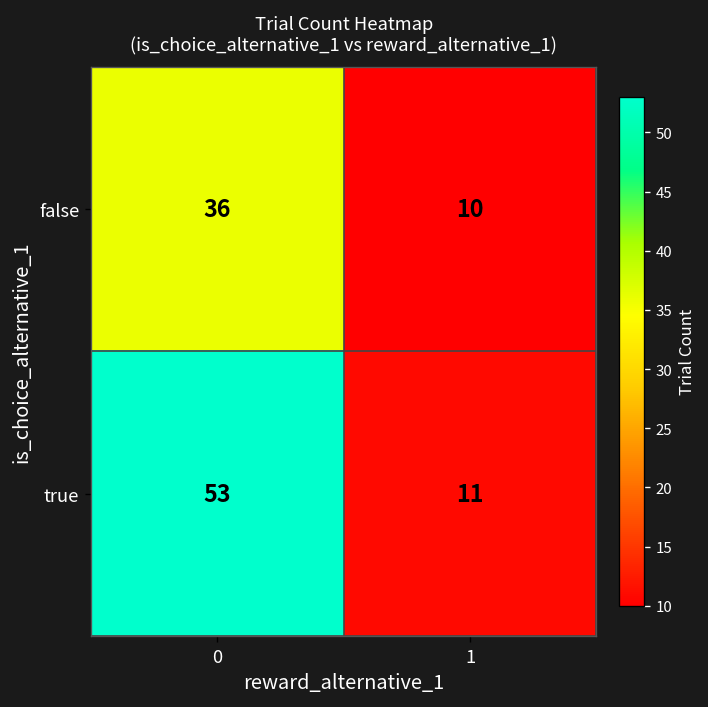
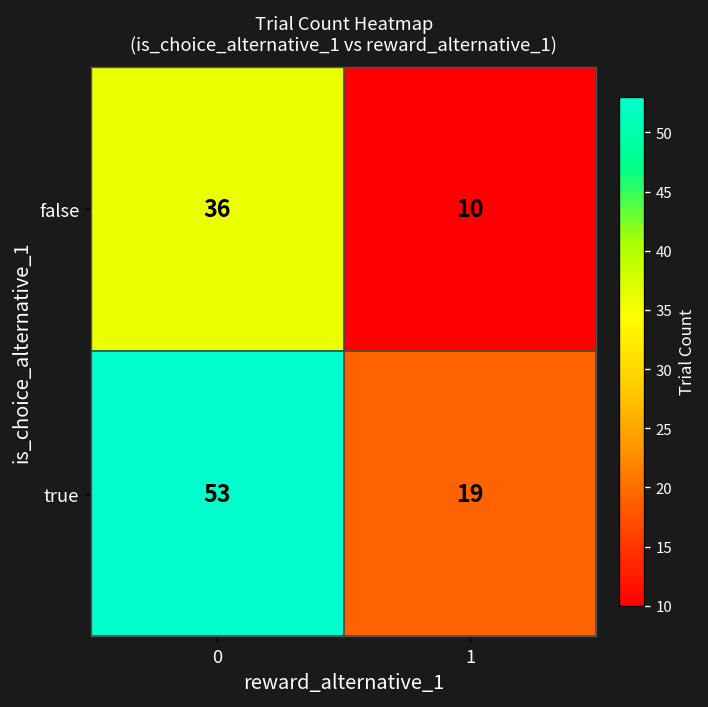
  {
    "false": {
      "0": 36,
      "1": 10
    },
    "true": {
      "0": 53,
-     "1": 11
+     "1": 19
    }
  }
